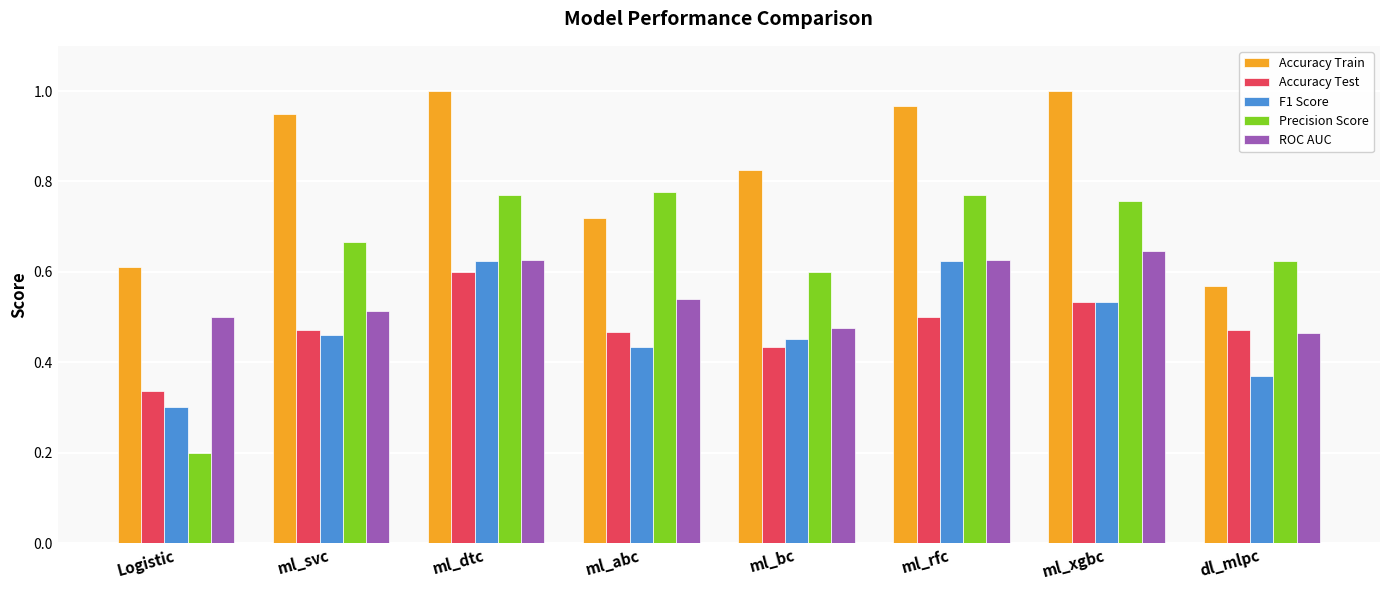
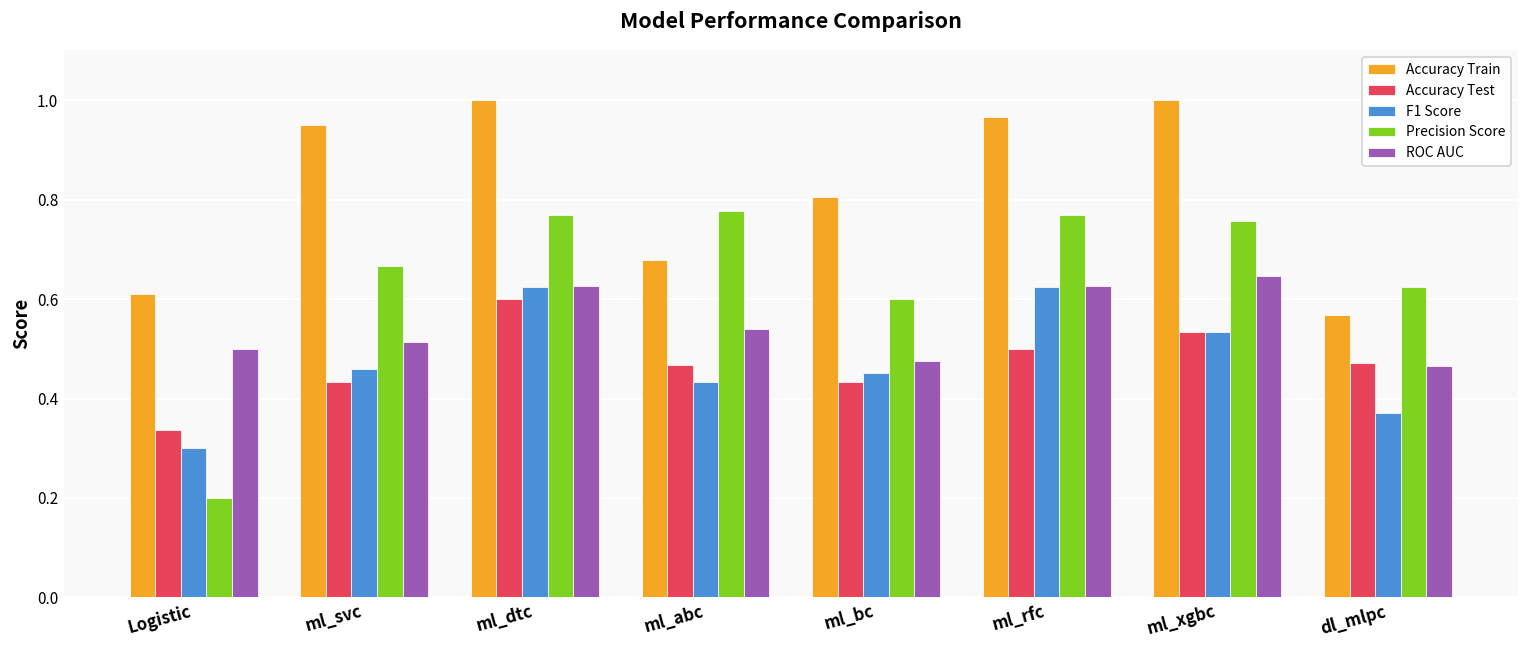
  {
    "Accuracy Train": {
      "Logistic": 0.61,
      "ml_svc": 0.95,
      "ml_dtc": 1.00,
-     "ml_abc": 0.72,
-     "ml_bc": 0.82,
+     "ml_abc": 0.68,
+     "ml_bc": 0.81,
      "ml_rfc": 0.97,
      "ml_xgbc": 1.00,
      "dl_mlpc": 0.57
    },
    "Accuracy Test": {
      "Logistic": 0.34,
-     "ml_svc": 0.47,
+     "ml_svc": 0.43,
      "ml_dtc": 0.60,
      "ml_abc": 0.47,
      "ml_bc": 0.43,
      "ml_rfc": 0.50,
      "ml_xgbc": 0.53,
      "dl_mlpc": 0.47
    },
    "F1 Score": {
      "Logistic": 0.30,
      "ml_svc": 0.46,
      "ml_dtc": 0.63,
      "ml_abc": 0.43,
      "ml_bc": 0.45,
      "ml_rfc": 0.63,
      "ml_xgbc": 0.53,
      "dl_mlpc": 0.37
    },
    "Precision Score": {
      "Logistic": 0.20,
      "ml_svc": 0.67,
      "ml_dtc": 0.77,
      "ml_abc": 0.78,
      "ml_bc": 0.60,
      "ml_rfc": 0.77,
      "ml_xgbc": 0.76,
      "dl_mlpc": 0.63
    },
    "ROC AUC": {
      "Logistic": 0.50,
      "ml_svc": 0.51,
      "ml_dtc": 0.63,
      "ml_abc": 0.54,
      "ml_bc": 0.48,
      "ml_rfc": 0.63,
      "ml_xgbc": 0.65,
      "dl_mlpc": 0.46
    }
  }
